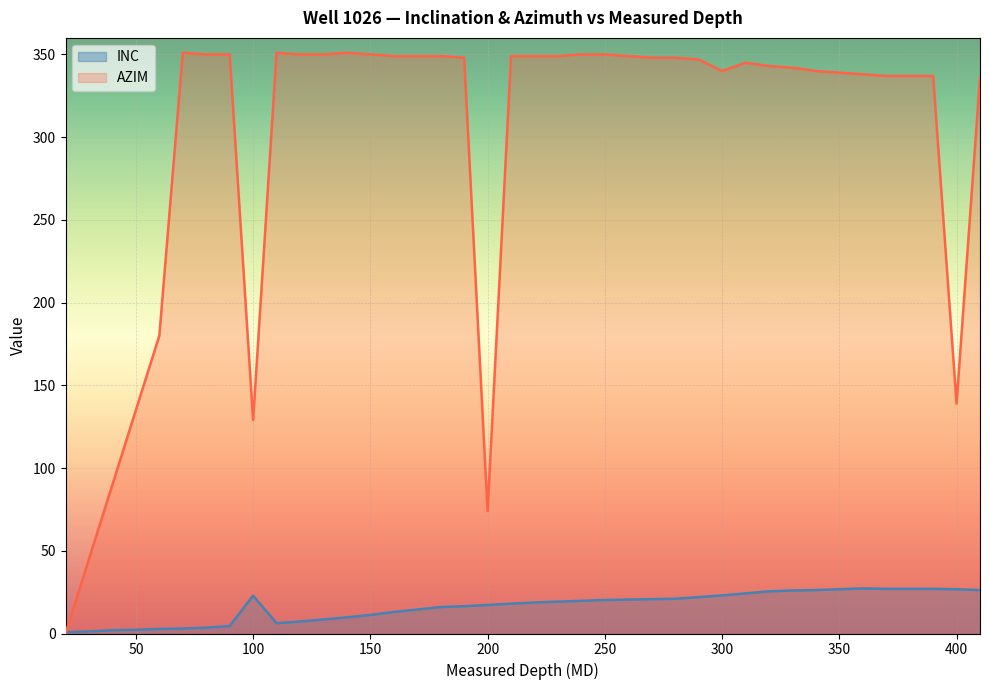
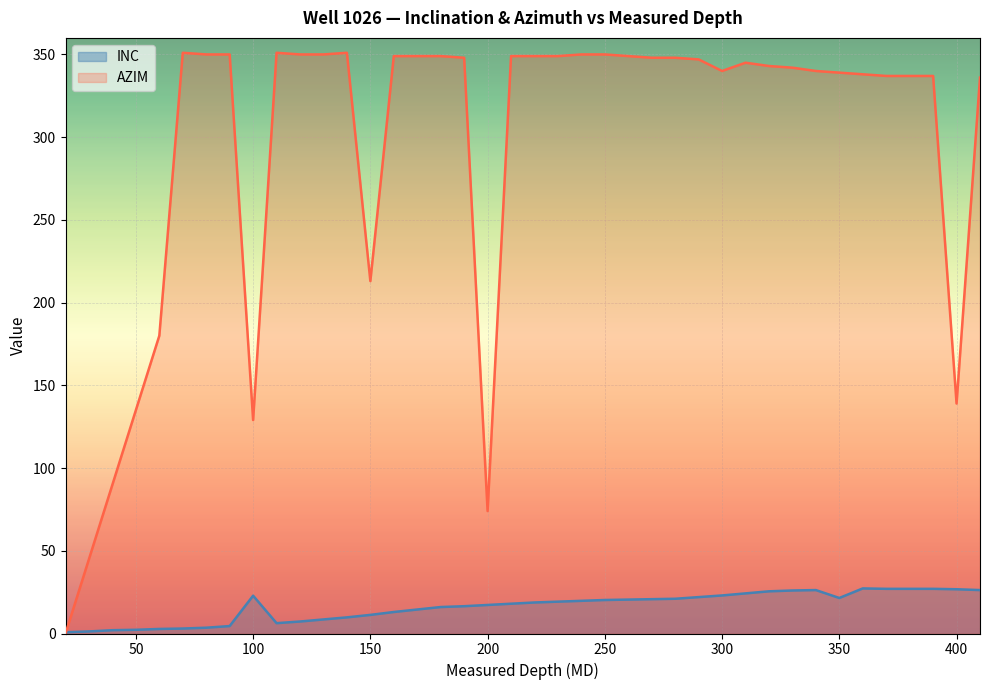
  {
    "INC": {
      "50": 2,
      "100": 23,
      "150": 11,
      "200": 17,
      "250": 20,
      "300": 23,
-     "350": 27,
+     "350": 21,
      "400": 27
    },
    "AZIM": {
      "50": 135,
      "100": 129,
-     "150": 350,
+     "150": 213,
      "200": 74,
      "250": 350,
      "300": 340,
      "350": 339,
      "400": 139
    }
  }
